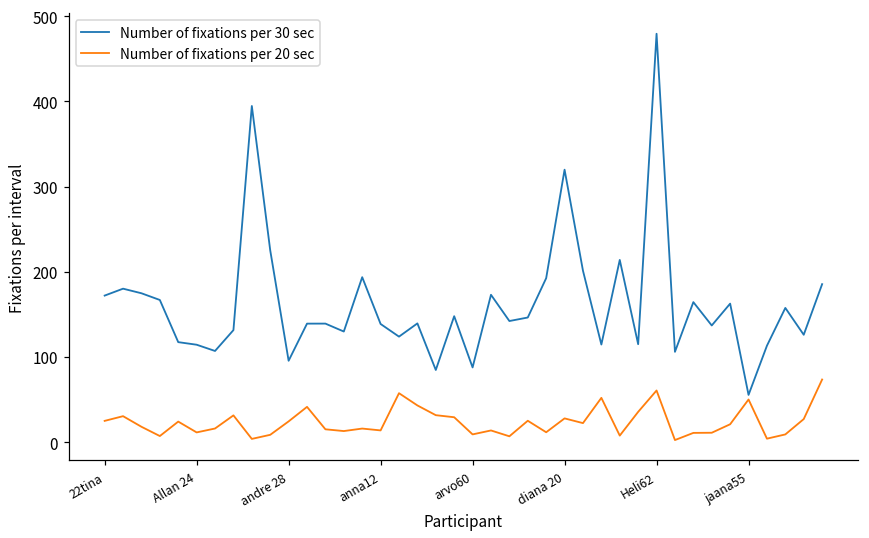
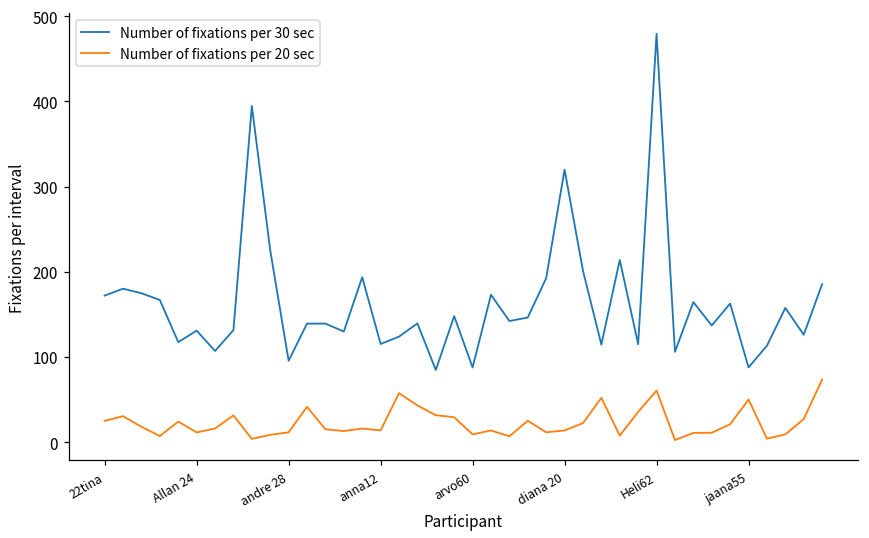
  {
    "Number of fixations per 30 sec": {
      "22tina": 170,
-     "Allan 24": 110,
+     "Allan 24": 130,
      "andre 28": 100,
-     "anna12": 140,
+     "anna12": 120,
      "arvo60": 90,
      "diana 20": 320,
      "Heli62": 480,
-     "jaana55": 60
+     "jaana55": 90
    },
    "Number of fixations per 20 sec": {
      "22tina": 30,
      "Allan 24": 10,
-     "andre 28": 20,
+     "andre 28": 10,
      "anna12": 10,
      "arvo60": 10,
-     "diana 20": 30,
+     "diana 20": 10,
      "Heli62": 60,
      "jaana55": 50
    }
  }
